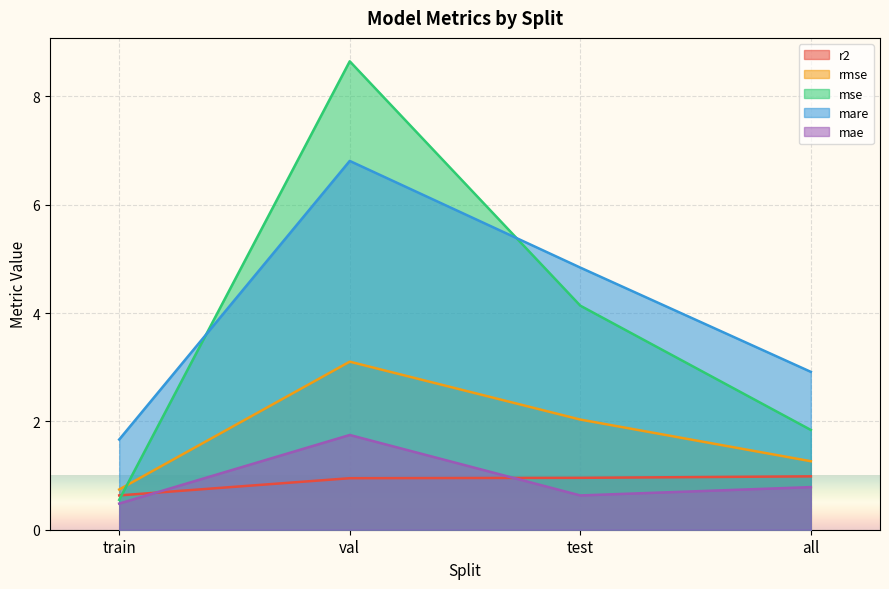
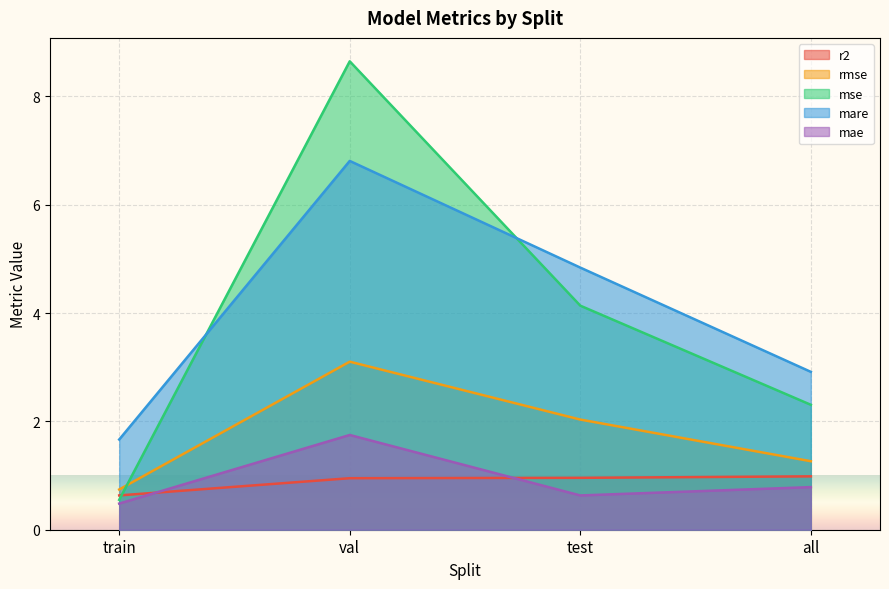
  {
    "r2": {
      "train": 0.6,
      "val": 1.0,
      "test": 1.0,
      "all": 1.0
    },
    "rmse": {
      "train": 0.7,
      "val": 3.1,
      "test": 2.0,
      "all": 1.3
    },
    "mse": {
      "train": 0.6,
      "val": 8.6,
      "test": 4.1,
-     "all": 1.8
+     "all": 2.3
    },
    "mare": {
      "train": 1.7,
      "val": 6.8,
      "test": 4.8,
      "all": 2.9
    },
    "mae": {
      "train": 0.5,
      "val": 1.7,
      "test": 0.6,
      "all": 0.8
    }
  }
